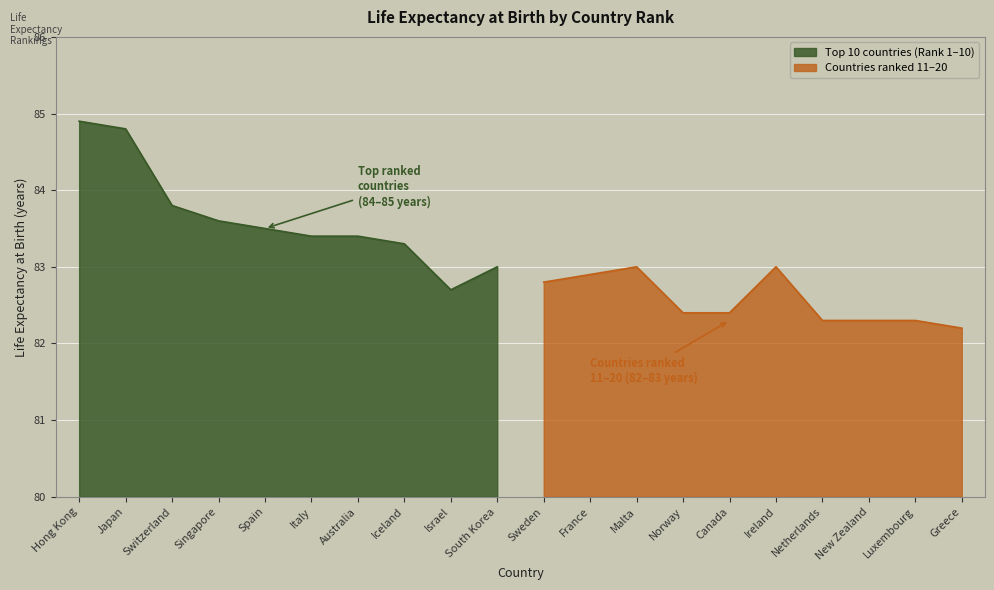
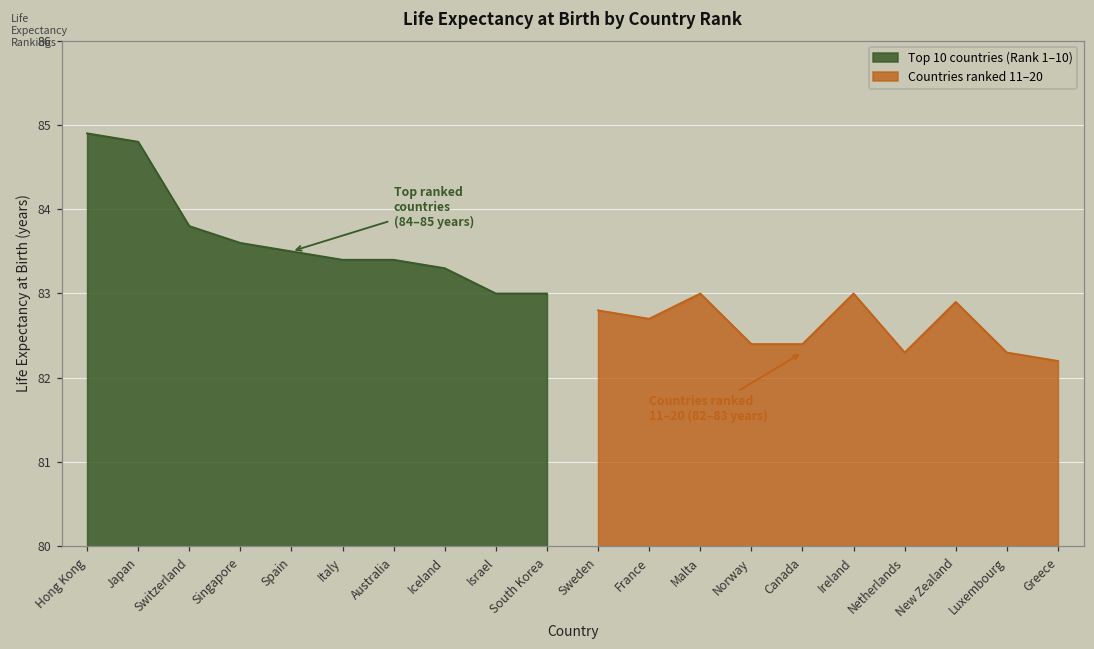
  {
    "Top 10 countries (Rank 1–10)": {
      "Hong Kong": 84.9,
      "Japan": 84.8,
      "Switzerland": 83.8,
      "Singapore": 83.6,
      "Italy": 83.4,
      "Australia": 83.4,
      "Iceland": 83.3,
-     "Israel": 82.7,
+     "Israel": 83.0,
      "South Korea": 83.0
    },
    "Countries ranked 11–20": {
      "Sweden": 82.8,
-     "France": 82.9,
+     "France": 82.7,
      "Malta": 83.0,
      "Norway": 82.4,
      "Canada": 82.4,
      "Ireland": 83.0,
      "Netherlands": 82.3,
-     "New Zealand": 82.3,
+     "New Zealand": 82.9,
      "Luxembourg": 82.3,
      "Greece": 82.2
    }
  }
